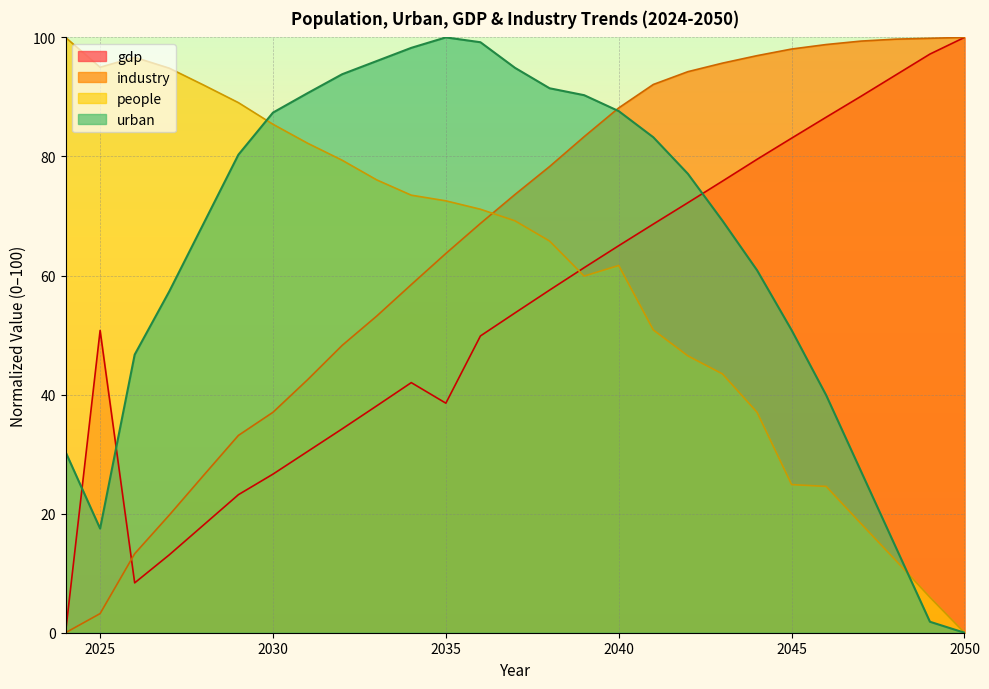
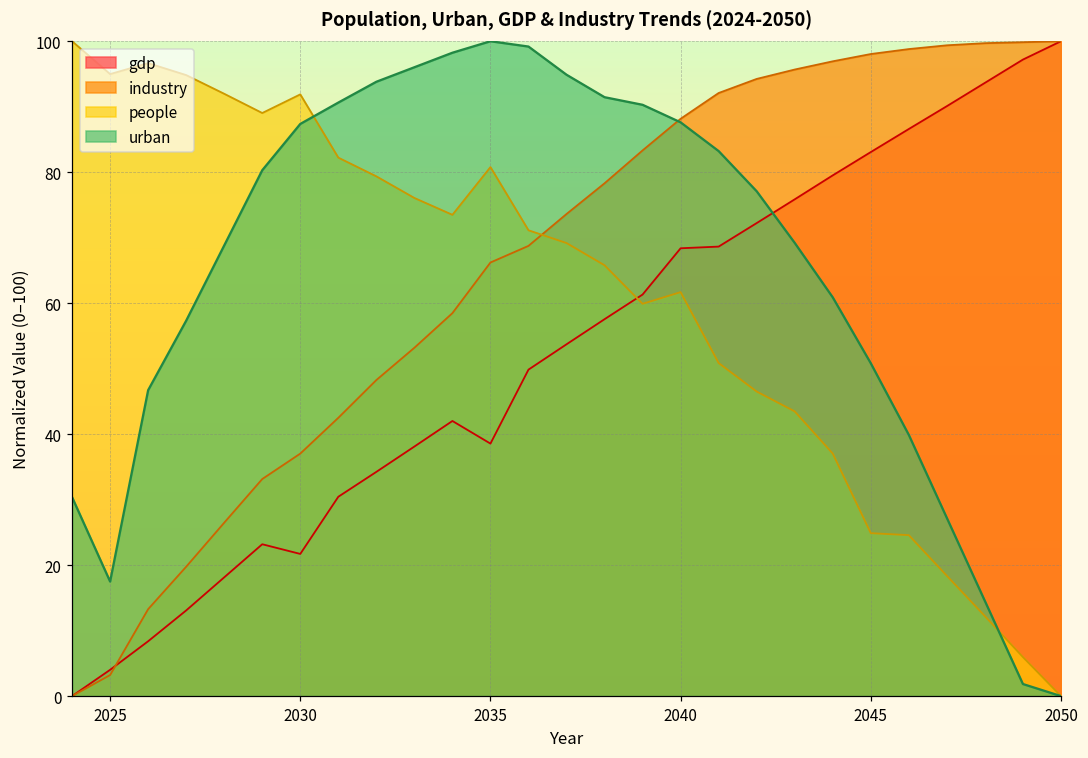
  {
    "gdp": {
-     "2025": 51,
-     "2030": 27,
+     "2025": 4,
+     "2030": 22,
      "2035": 39,
-     "2040": 65,
+     "2040": 68,
      "2045": 83
    },
    "industry": {
      "2025": 3,
      "2030": 37,
-     "2035": 64,
+     "2035": 66,
      "2040": 88,
      "2045": 98
    },
    "people": {
-     "2030": 85,
-     "2035": 73,
+     "2030": 92,
+     "2035": 81,
      "2040": 62,
      "2045": 25
    },
    "urban": {
      "2025": 17,
      "2030": 87,
      "2035": 100,
      "2040": 88,
      "2045": 51
    }
  }
